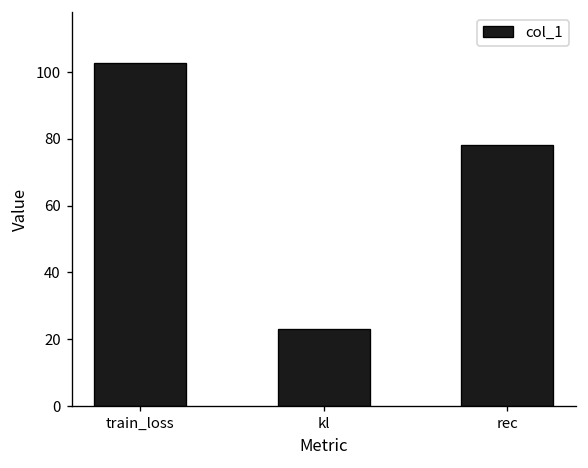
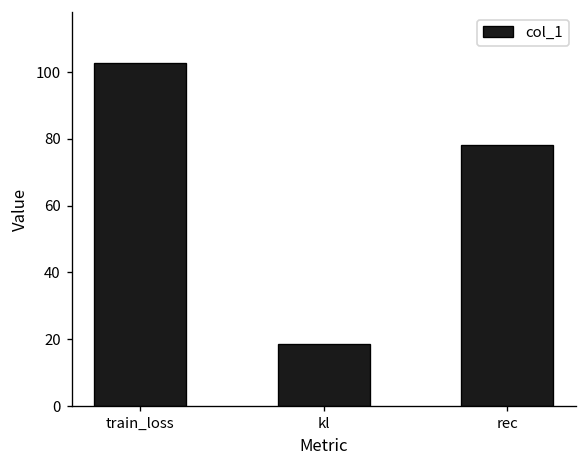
  {
    "train_loss": 103,
-   "kl": 23,
+   "kl": 18,
    "rec": 78
  }
